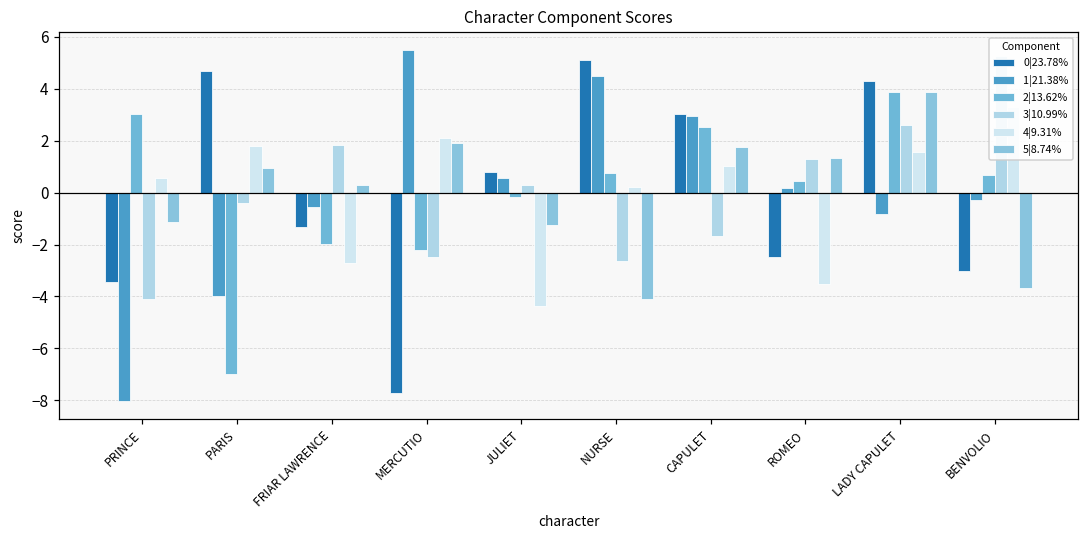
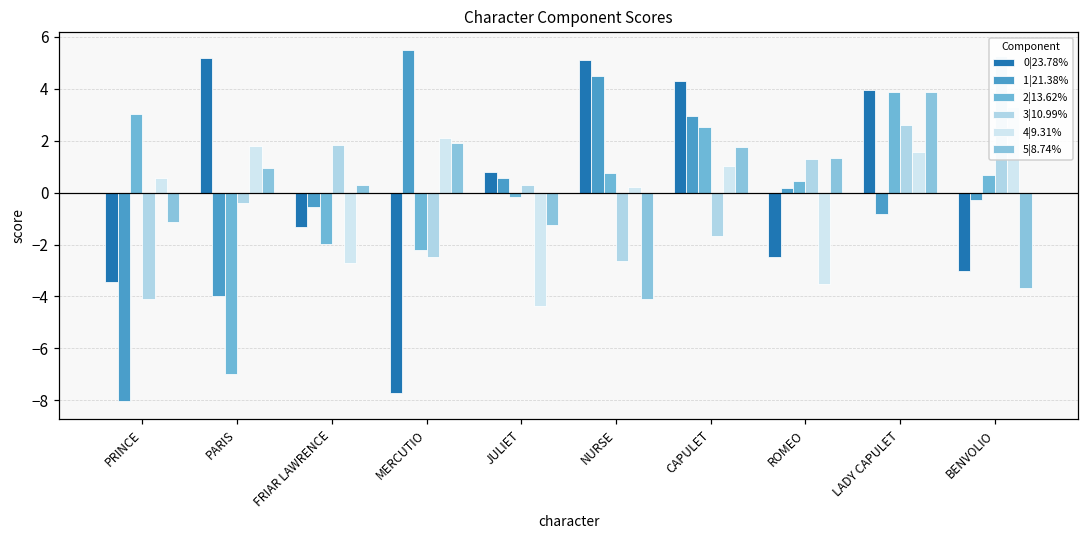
  {
    "0|23.78%": {
      "PRINCE": -3.5,
-     "PARIS": 4.7,
+     "PARIS": 5.2,
      "FRIAR LAWRENCE": -1.3,
      "MERCUTIO": -7.7,
      "JULIET": 0.8,
      "NURSE": 5.1,
-     "CAPULET": 3.0,
+     "CAPULET": 4.3,
      "ROMEO": -2.5,
-     "LADY CAPULET": 4.3,
+     "LADY CAPULET": 4.0,
      "BENVOLIO": -3.0
    }
  }
